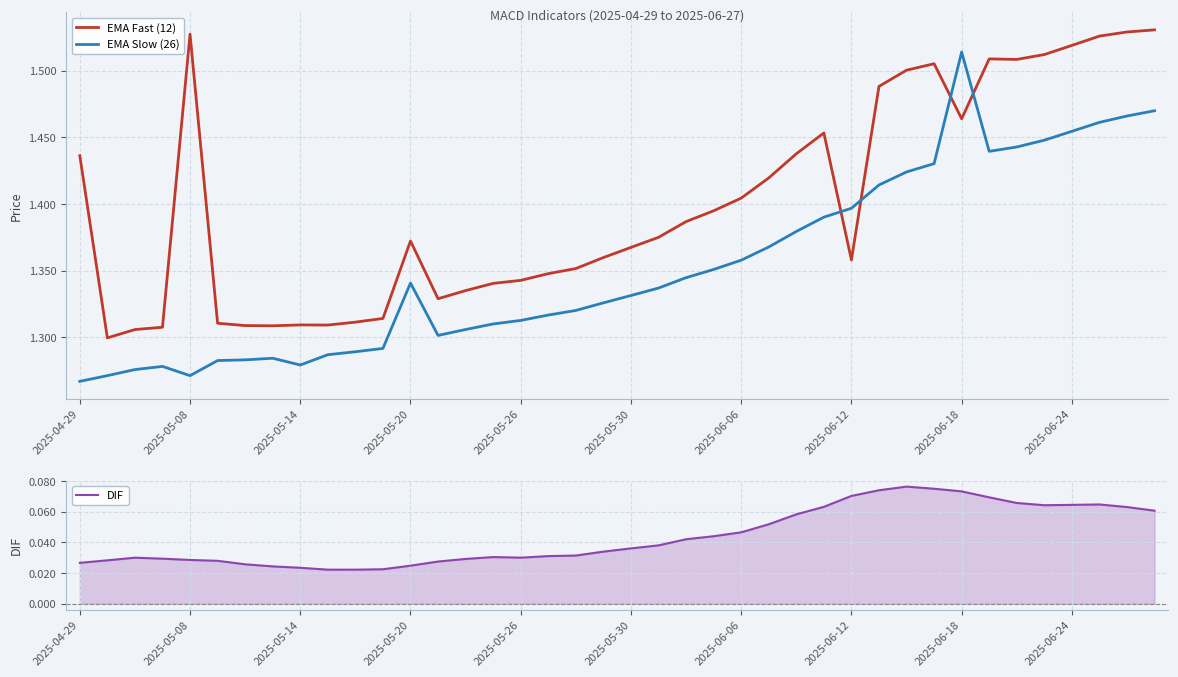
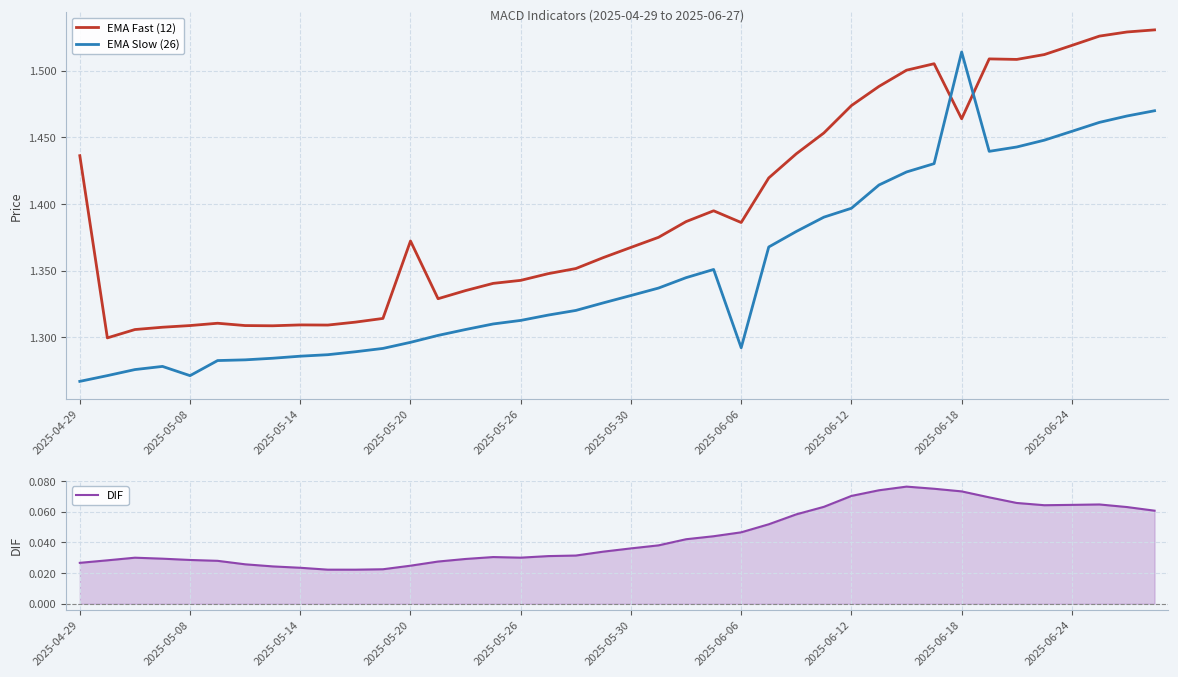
  {
    "MACD Indicators (2025-04-29 to 2025-06-27)": {
      "EMA Fast (12)": {
        "2025-04-29": 1.436,
-       "2025-05-08": 1.528,
+       "2025-05-08": 1.309,
        "2025-05-14": 1.309,
        "2025-05-20": 1.372,
        "2025-05-26": 1.343,
        "2025-05-30": 1.367,
-       "2025-06-06": 1.404,
-       "2025-06-12": 1.358,
+       "2025-06-06": 1.386,
+       "2025-06-12": 1.474,
        "2025-06-18": 1.464,
        "2025-06-24": 1.519
      },
      "EMA Slow (26)": {
        "2025-04-29": 1.267,
        "2025-05-08": 1.271,
-       "2025-05-14": 1.279,
-       "2025-05-20": 1.341,
+       "2025-05-14": 1.286,
+       "2025-05-20": 1.296,
        "2025-05-26": 1.313,
        "2025-05-30": 1.331,
-       "2025-06-06": 1.358,
+       "2025-06-06": 1.292,
        "2025-06-12": 1.397,
        "2025-06-18": 1.514,
        "2025-06-24": 1.455
      }
    }
  }
